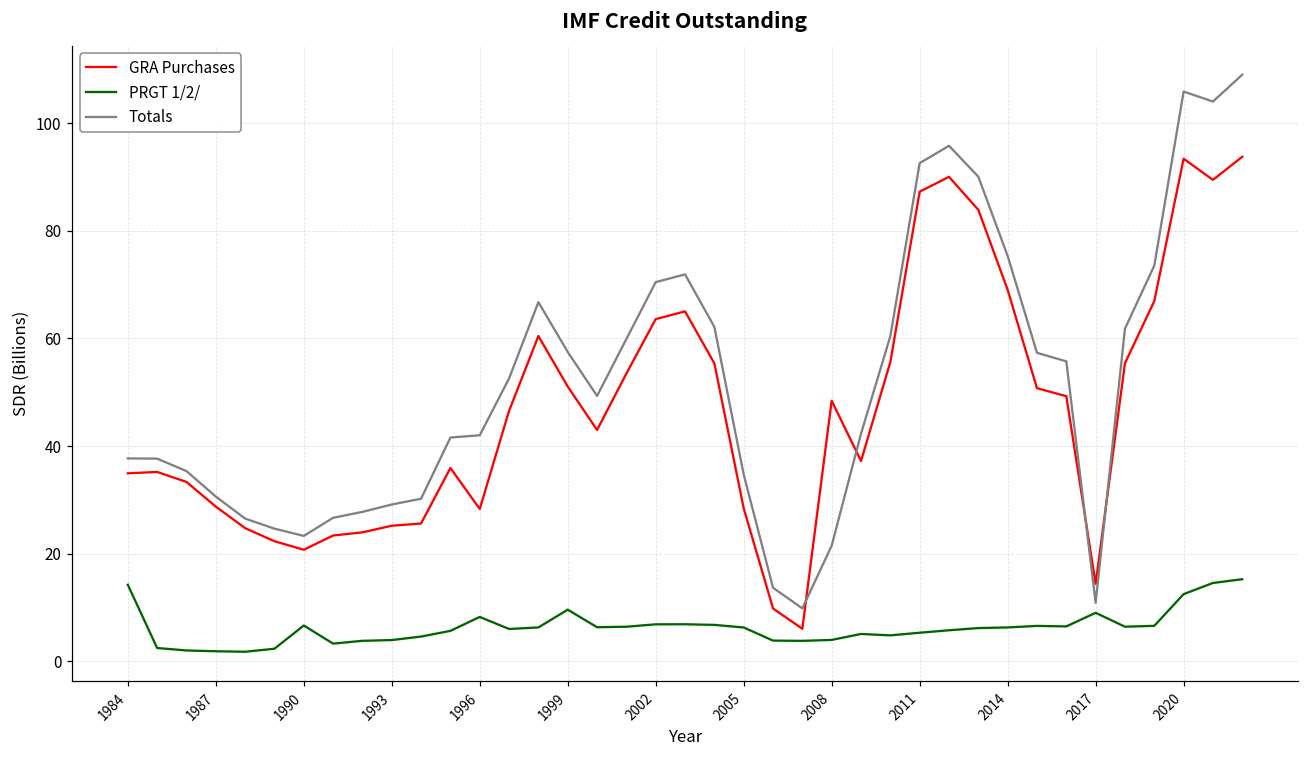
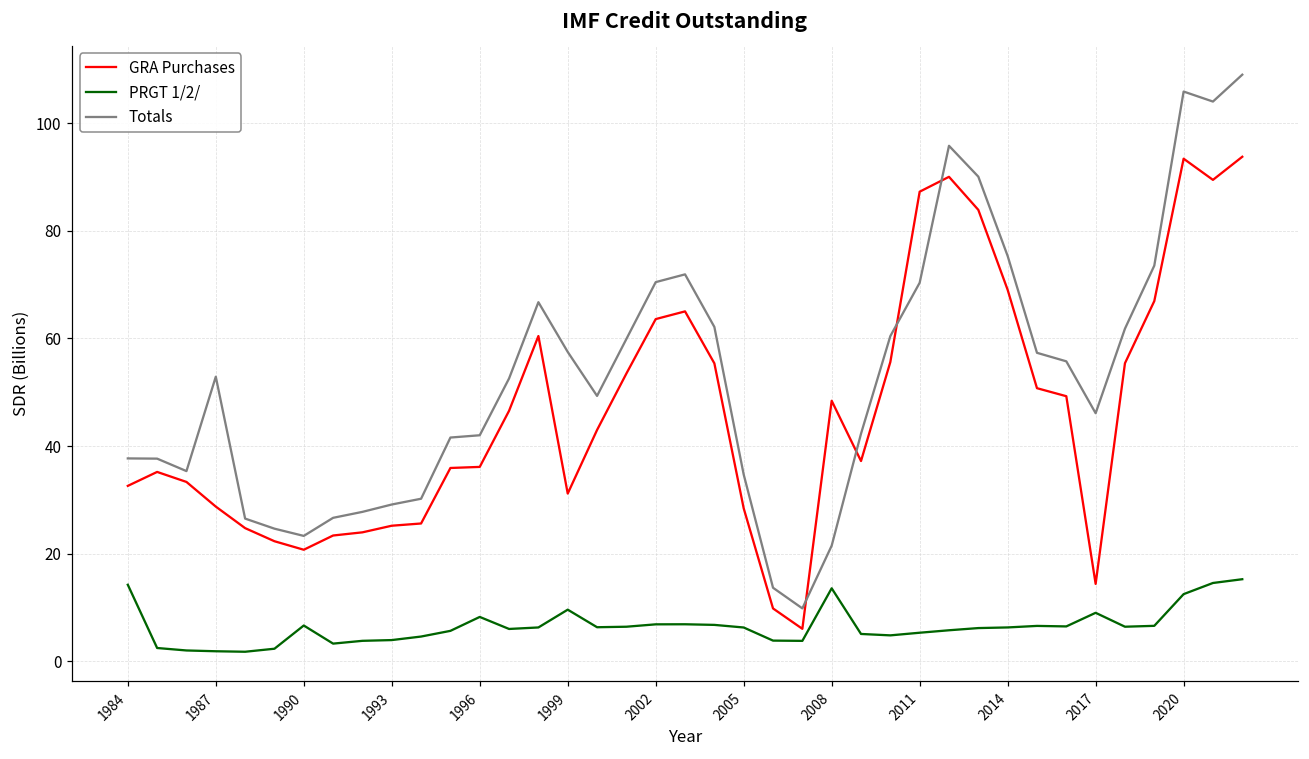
  {
    "GRA Purchases": {
-     "1984": 35,
+     "1984": 33,
      "1987": 29,
      "1990": 21,
      "1993": 25,
-     "1996": 28,
-     "1999": 51,
+     "1996": 36,
+     "1999": 31,
      "2002": 64,
      "2005": 28,
      "2008": 48,
      "2011": 87,
      "2014": 69,
      "2017": 14,
      "2020": 93
    },
    "PRGT 1/2/": {
      "1984": 14,
      "1987": 2,
      "1990": 7,
      "1993": 4,
      "1996": 8,
      "1999": 10,
      "2002": 7,
      "2005": 6,
-     "2008": 4,
+     "2008": 14,
      "2011": 5,
      "2014": 6,
      "2017": 9,
      "2020": 12
    },
    "Totals": {
      "1984": 38,
-     "1987": 31,
+     "1987": 53,
      "1990": 23,
      "1993": 29,
      "1996": 42,
      "1999": 57,
      "2002": 70,
      "2005": 35,
      "2008": 21,
-     "2011": 93,
+     "2011": 70,
      "2014": 75,
-     "2017": 11,
+     "2017": 46,
      "2020": 106
    }
  }
